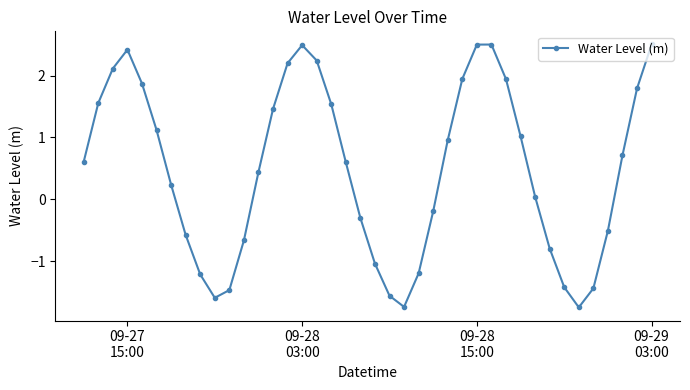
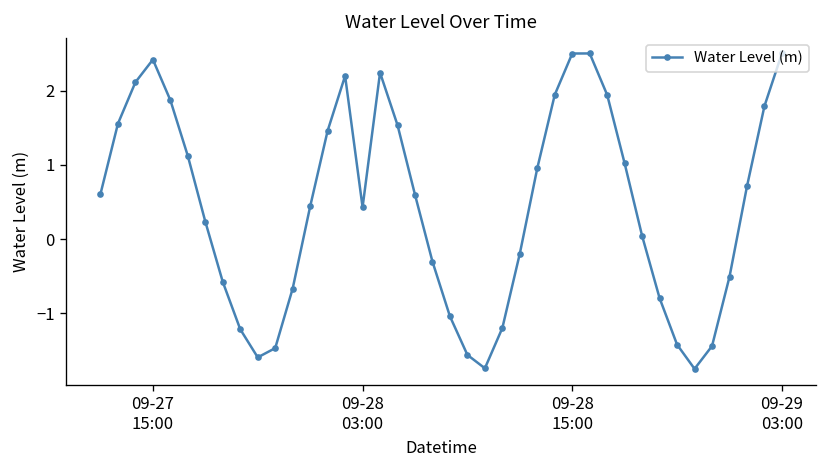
  {
    "09-27 15:00": 2.4,
-   "09-28 03:00": 2.5,
+   "09-28 03:00": 0.4,
    "09-28 15:00": 2.5
  }
